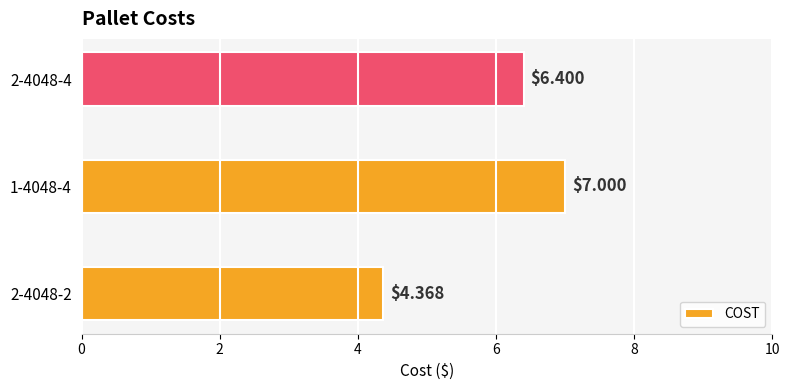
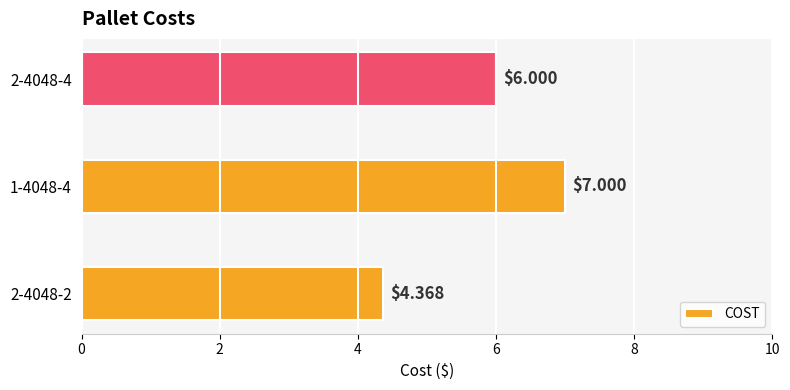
  {
-   "2-4048-4": "$6.400",
+   "2-4048-4": "$6.000",
    "1-4048-4": "$7.000",
    "2-4048-2": "$4.368"
  }
